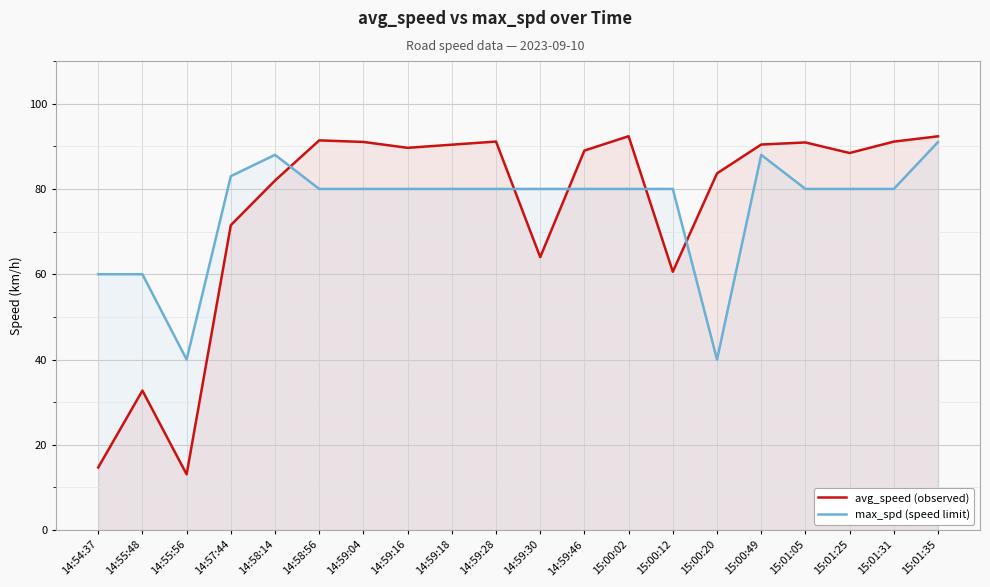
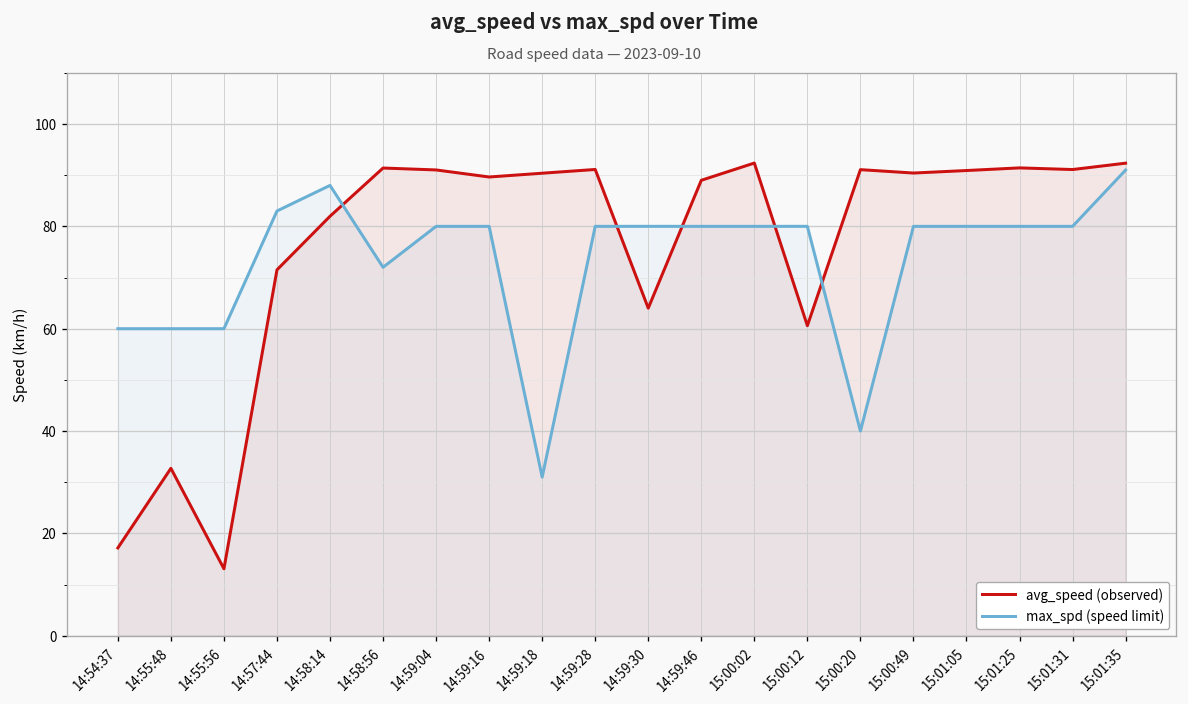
  {
    "avg_speed (observed)": {
-     "14:54:37": 15,
+     "14:54:37": 17,
      "14:55:48": 33,
      "14:55:56": 13,
      "14:57:44": 72,
      "14:58:14": 82,
      "14:58:56": 91,
      "14:59:04": 91,
      "14:59:16": 90,
      "14:59:18": 90,
      "14:59:28": 91,
      "14:59:30": 64,
      "14:59:46": 89,
      "15:00:02": 92,
      "15:00:12": 61,
-     "15:00:20": 84,
+     "15:00:20": 91,
      "15:00:49": 90,
      "15:01:05": 91,
-     "15:01:25": 88,
+     "15:01:25": 91,
      "15:01:31": 91,
      "15:01:35": 92
    },
    "max_spd (speed limit)": {
      "14:54:37": 60,
      "14:55:48": 60,
-     "14:55:56": 40,
+     "14:55:56": 60,
      "14:57:44": 83,
      "14:58:14": 88,
-     "14:58:56": 80,
+     "14:58:56": 72,
      "14:59:04": 80,
      "14:59:16": 80,
-     "14:59:18": 80,
+     "14:59:18": 31,
      "14:59:28": 80,
      "14:59:30": 80,
      "14:59:46": 80,
      "15:00:02": 80,
      "15:00:12": 80,
      "15:00:20": 40,
-     "15:00:49": 88,
+     "15:00:49": 80,
      "15:01:05": 80,
      "15:01:25": 80,
      "15:01:31": 80,
      "15:01:35": 91
    }
  }
